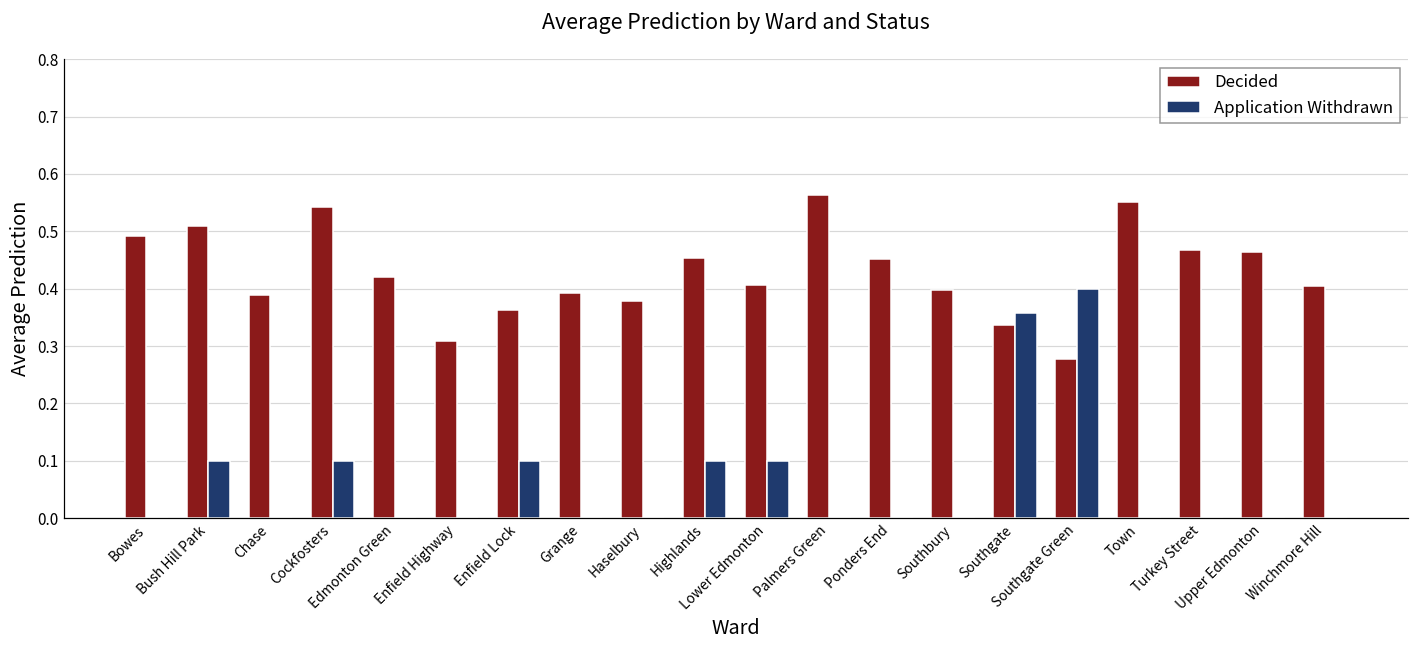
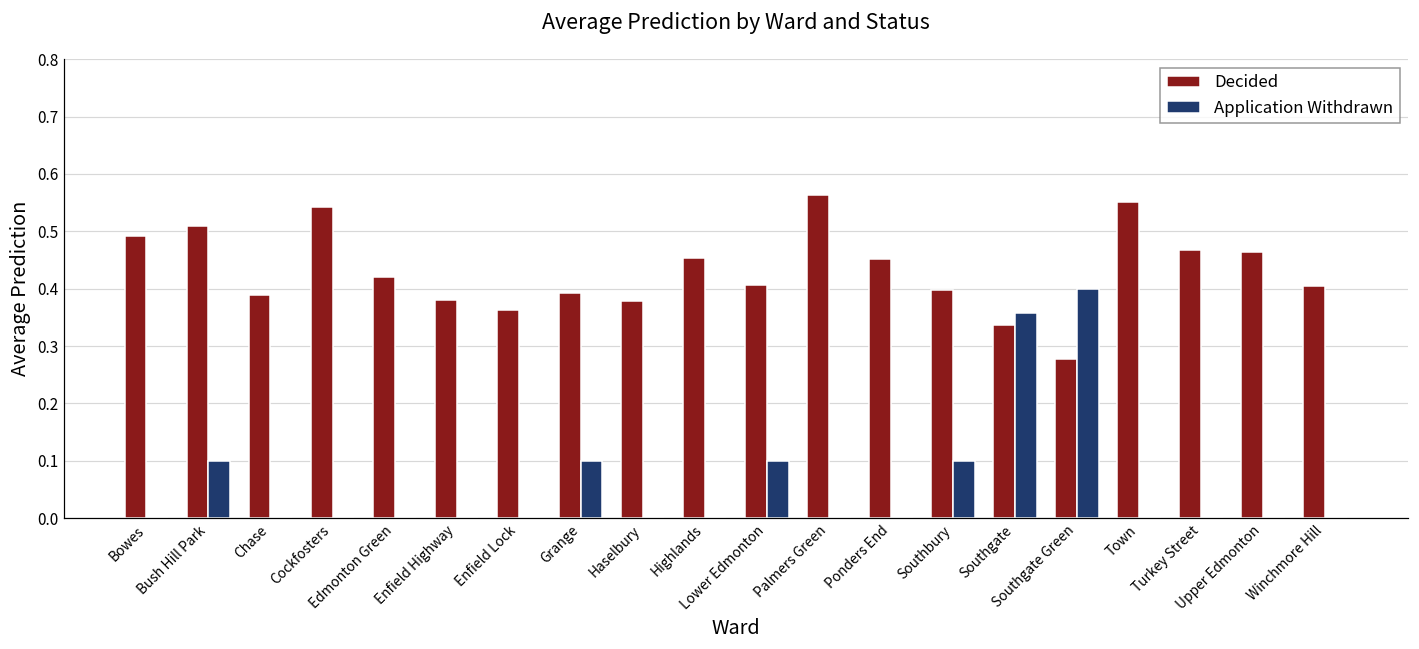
  {
    "Decided": {
      "Bowes": 0.49,
      "Bush Hill Park": 0.51,
      "Chase": 0.39,
      "Cockfosters": 0.54,
      "Edmonton Green": 0.42,
-     "Enfield Highway": 0.31,
+     "Enfield Highway": 0.38,
      "Enfield Lock": 0.36,
      "Grange": 0.39,
      "Haselbury": 0.38,
      "Highlands": 0.45,
      "Lower Edmonton": 0.41,
      "Palmers Green": 0.56,
      "Ponders End": 0.45,
      "Southbury": 0.40,
      "Southgate": 0.34,
      "Southgate Green": 0.28,
      "Town": 0.55,
      "Turkey Street": 0.47,
      "Upper Edmonton": 0.46,
      "Winchmore Hill": 0.41
    },
    "Application Withdrawn": {
      "Bowes": 0.0,
      "Bush Hill Park": 0.1,
      "Chase": 0.0,
-     "Cockfosters": 0.1,
+     "Cockfosters": 0.0,
      "Edmonton Green": 0.0,
      "Enfield Highway": 0.0,
-     "Enfield Lock": 0.1,
-     "Grange": 0.0,
+     "Enfield Lock": 0.0,
+     "Grange": 0.1,
      "Haselbury": 0.0,
-     "Highlands": 0.1,
+     "Highlands": 0.0,
      "Lower Edmonton": 0.1,
      "Palmers Green": 0.0,
      "Ponders End": 0.0,
-     "Southbury": 0.0,
+     "Southbury": 0.1,
      "Southgate": 0.36,
      "Southgate Green": 0.4,
      "Town": 0.0,
      "Turkey Street": 0.0,
      "Upper Edmonton": 0.0,
      "Winchmore Hill": 0.0
    }
  }
